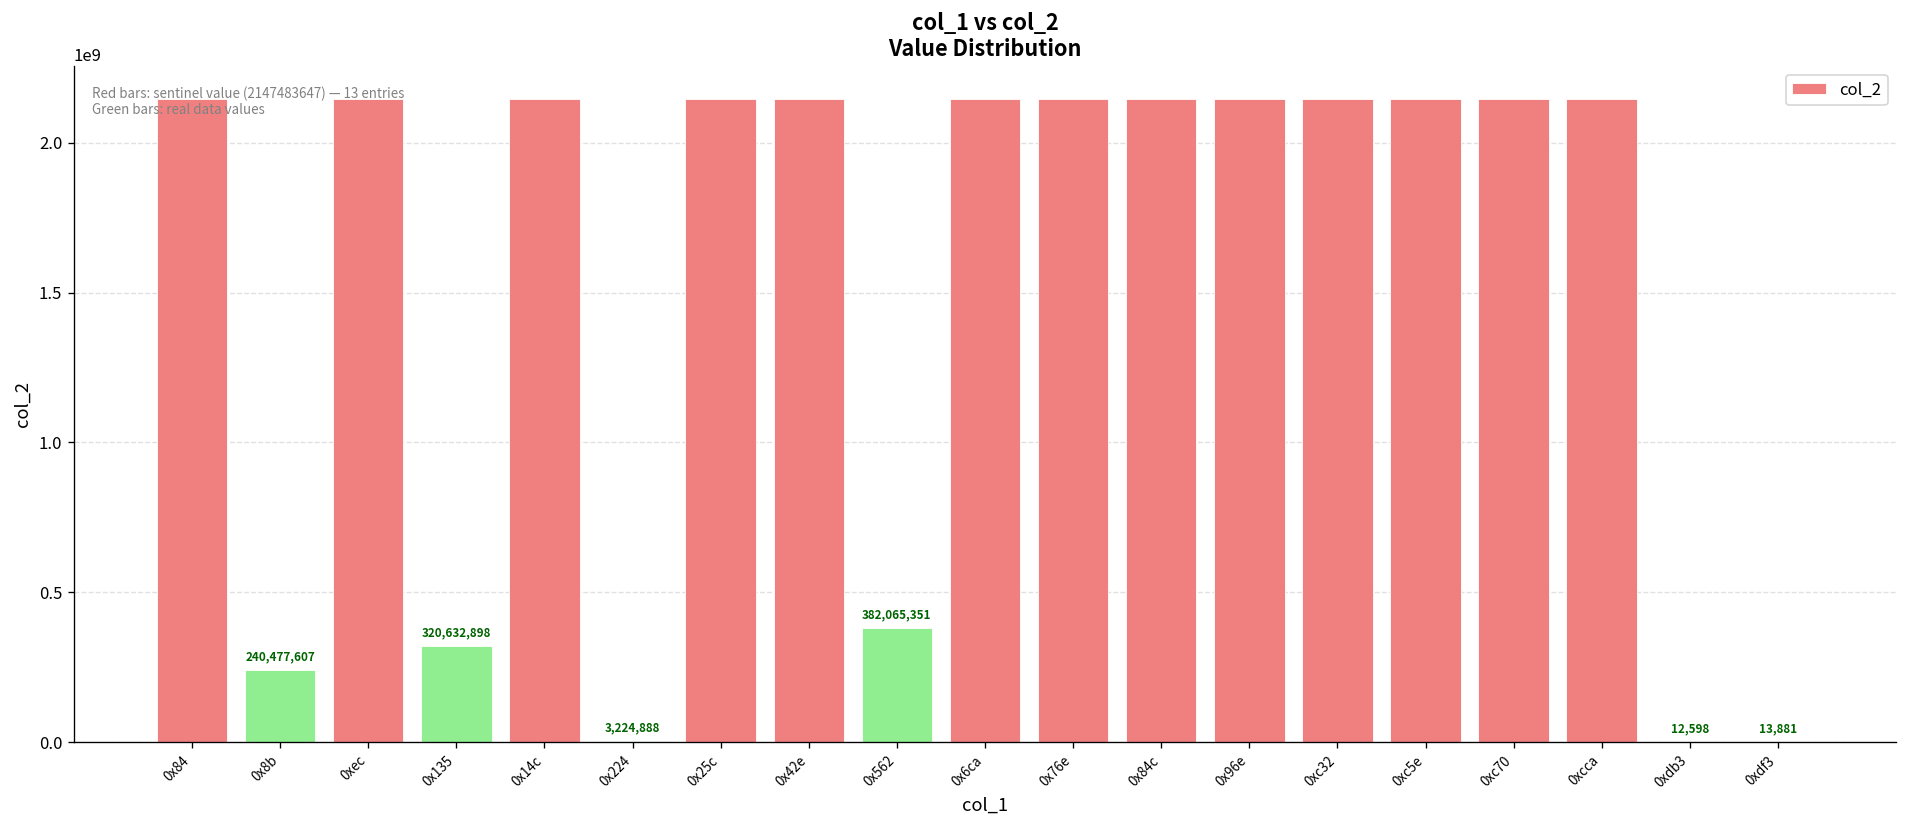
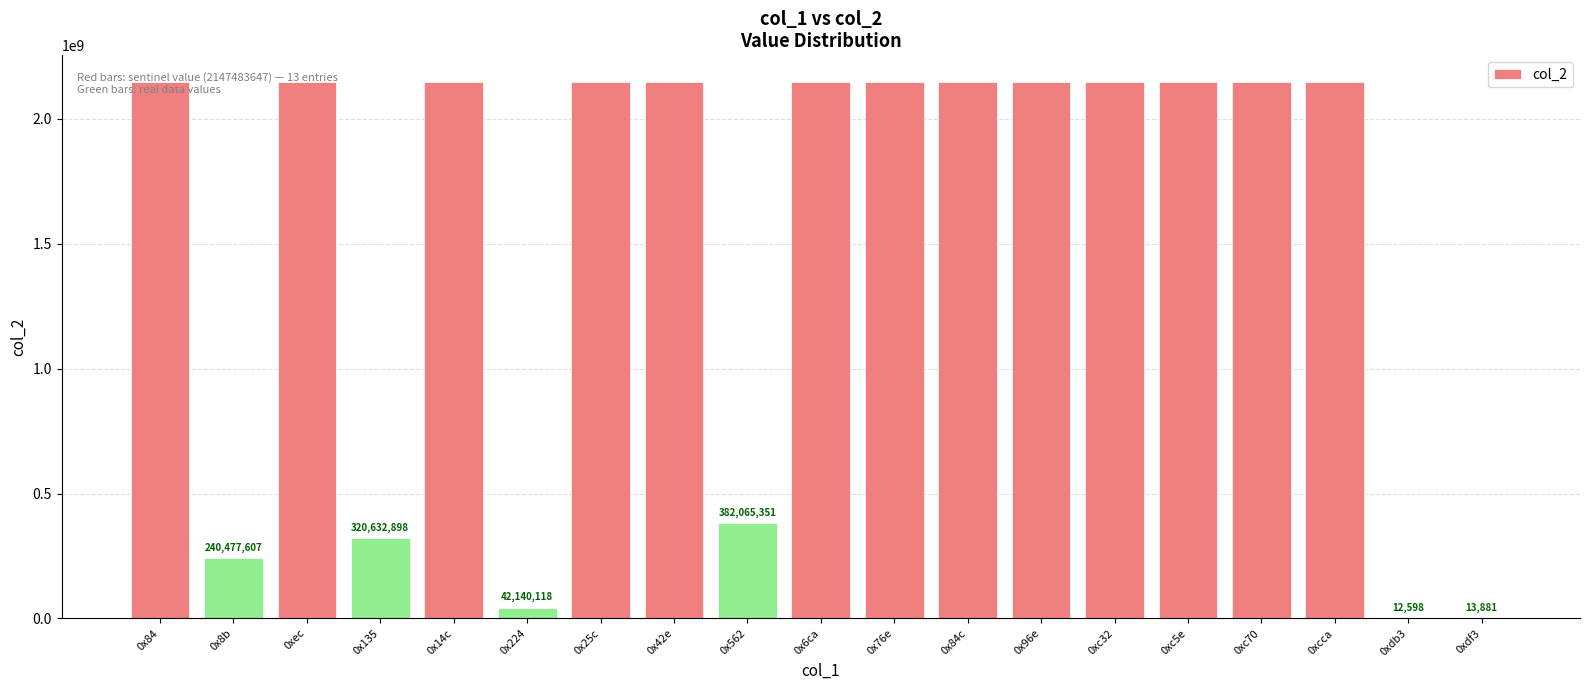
  {
    "0x84": "(2147483647)",
    "0x8b": "240,477,607",
    "0xec": "(2147483647)",
    "0x135": "320,632,898",
-   "0x224": "3,224,888",
+   "0x224": "42,140,118",
    "0x562": "382,065,351",
    "0xdb3": "12,598",
    "0xdf3": "13,881"
  }
